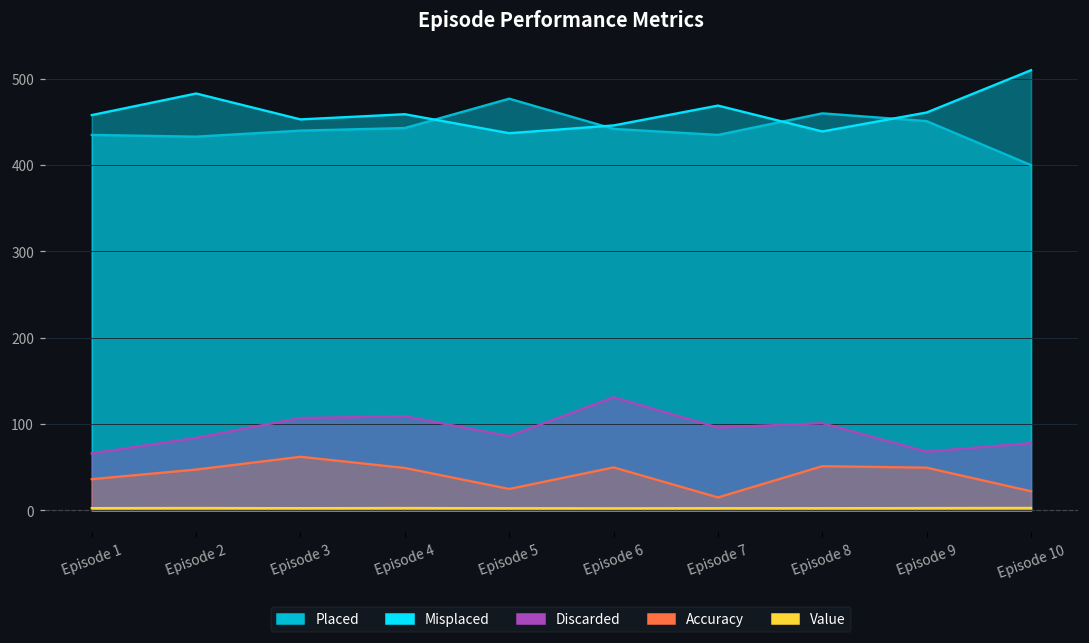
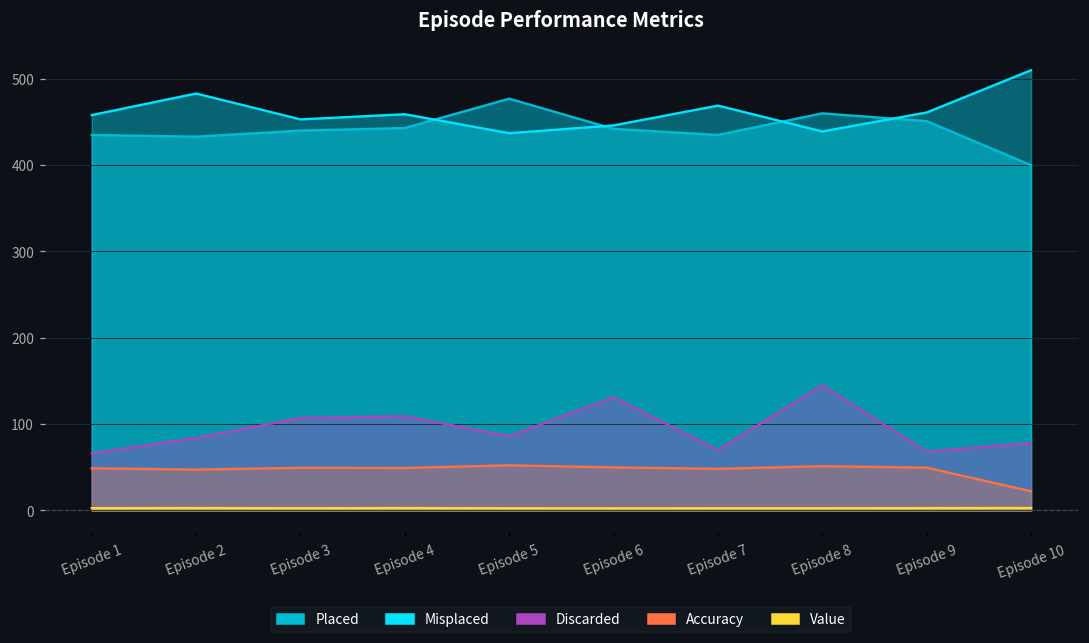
  {
    "Discarded": {
      "Episode 1": 70,
      "Episode 2": 80,
      "Episode 3": 110,
      "Episode 4": 110,
      "Episode 5": 90,
      "Episode 6": 130,
-     "Episode 7": 100,
-     "Episode 8": 100,
+     "Episode 7": 70,
+     "Episode 8": 150,
      "Episode 9": 70,
      "Episode 10": 80
    },
    "Accuracy": {
-     "Episode 1": 40,
+     "Episode 1": 50,
      "Episode 2": 50,
-     "Episode 3": 60,
+     "Episode 3": 50,
      "Episode 4": 50,
-     "Episode 5": 20,
+     "Episode 5": 50,
      "Episode 6": 50,
-     "Episode 7": 10,
+     "Episode 7": 50,
      "Episode 8": 50,
      "Episode 9": 50,
      "Episode 10": 20
    },
    "Value": {
      "Episode 1": 0,
      "Episode 2": 0,
      "Episode 3": 0,
      "Episode 4": 0,
      "Episode 5": 0,
      "Episode 6": 0,
      "Episode 7": 0,
      "Episode 8": 0,
      "Episode 9": 0,
      "Episode 10": 0
    }
  }
